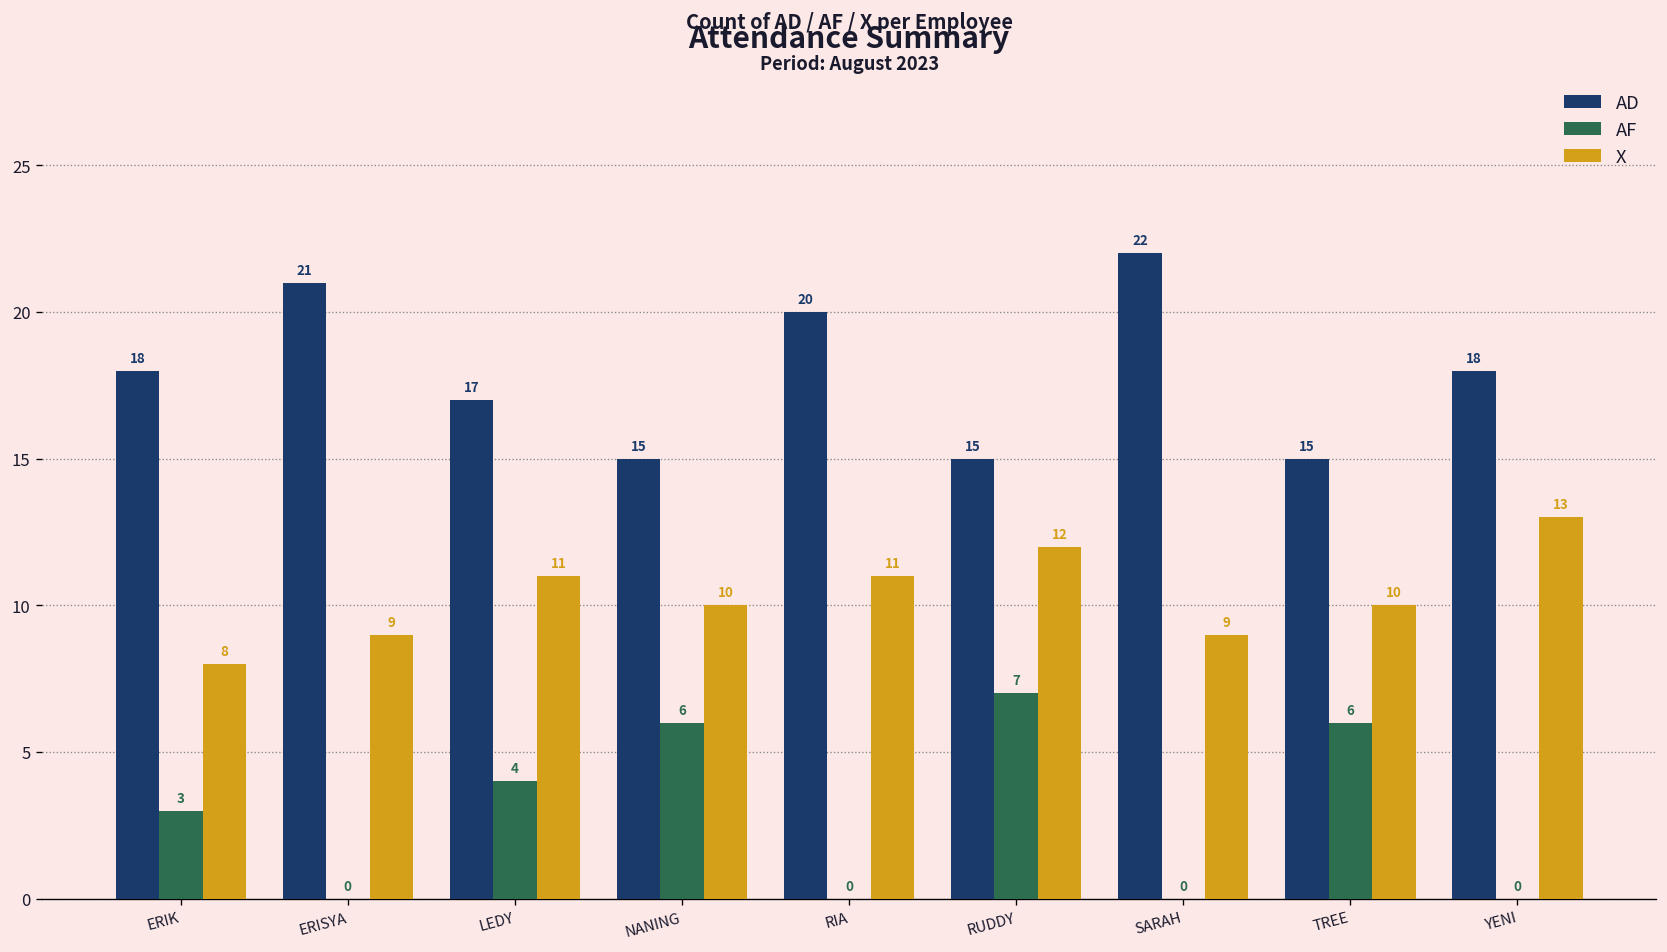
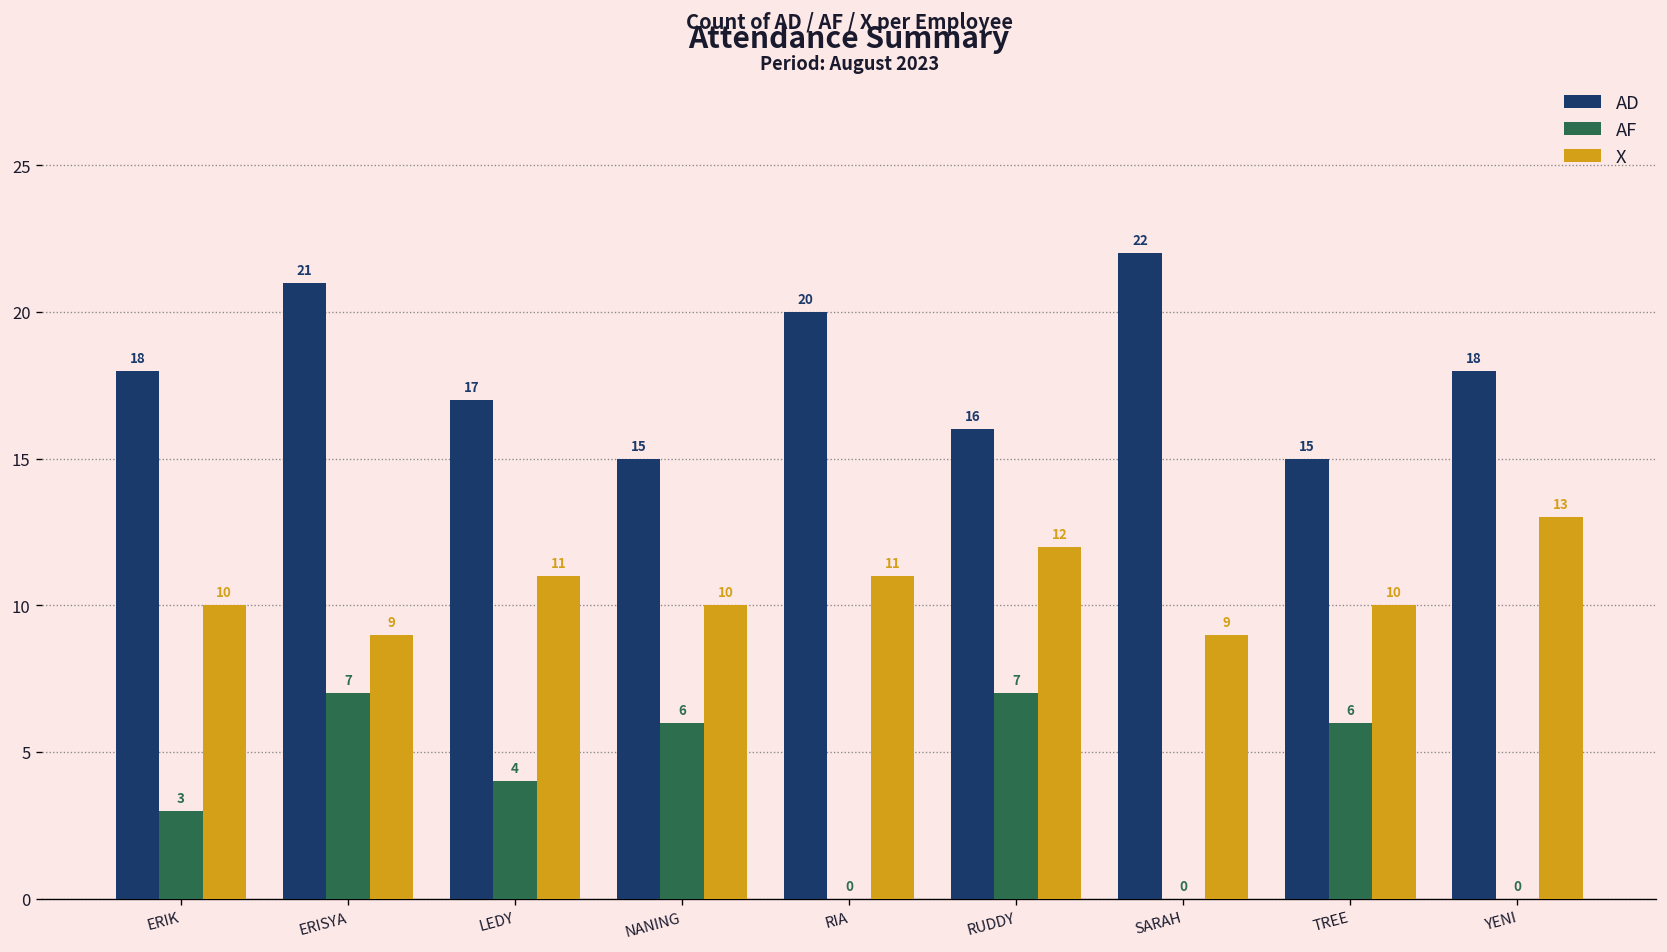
  {
    "AD": {
      "ERIK": 18,
      "ERISYA": 21,
      "LEDY": 17,
      "NANING": 15,
      "RIA": 20,
-     "RUDDY": 15,
+     "RUDDY": 16,
      "SARAH": 22,
      "TREE": 15,
      "YENI": 18
    },
    "AF": {
      "ERIK": 3,
-     "ERISYA": 0,
+     "ERISYA": 7,
      "LEDY": 4,
      "NANING": 6,
      "RIA": 0,
      "RUDDY": 7,
      "SARAH": 0,
      "TREE": 6,
      "YENI": 0
    },
    "X": {
-     "ERIK": 8,
+     "ERIK": 10,
      "ERISYA": 9,
      "LEDY": 11,
      "NANING": 10,
      "RIA": 11,
      "RUDDY": 12,
      "SARAH": 9,
      "TREE": 10,
      "YENI": 13
    }
  }
